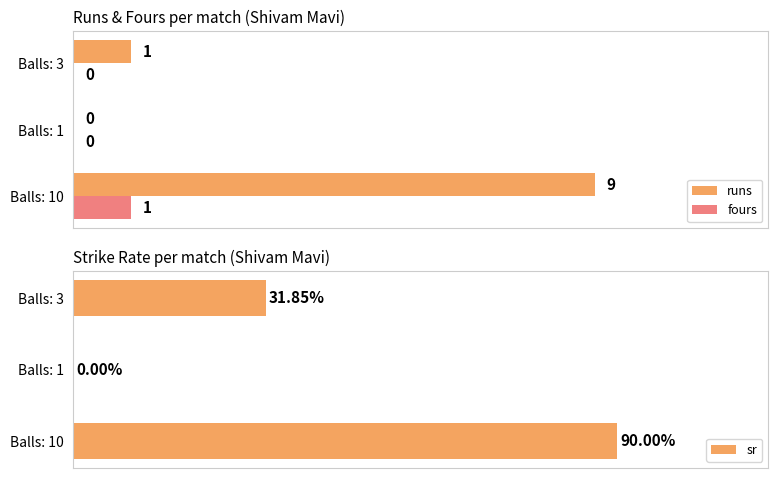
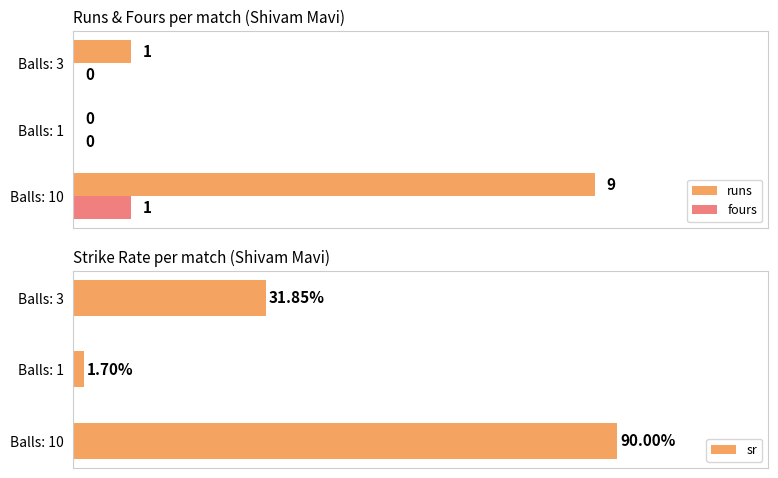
  {
    "Strike Rate per match (Shivam Mavi)": {
      "Balls: 3": "31.85%",
-     "Balls: 1": "0.00%",
+     "Balls: 1": "1.70%",
      "Balls: 10": "90.00%"
    }
  }
